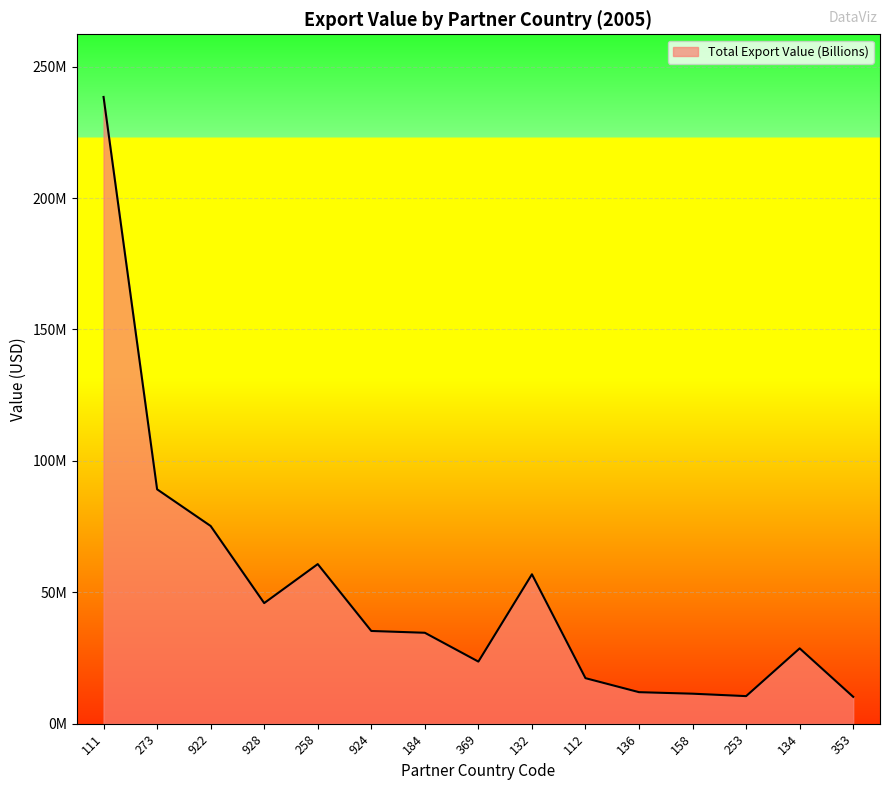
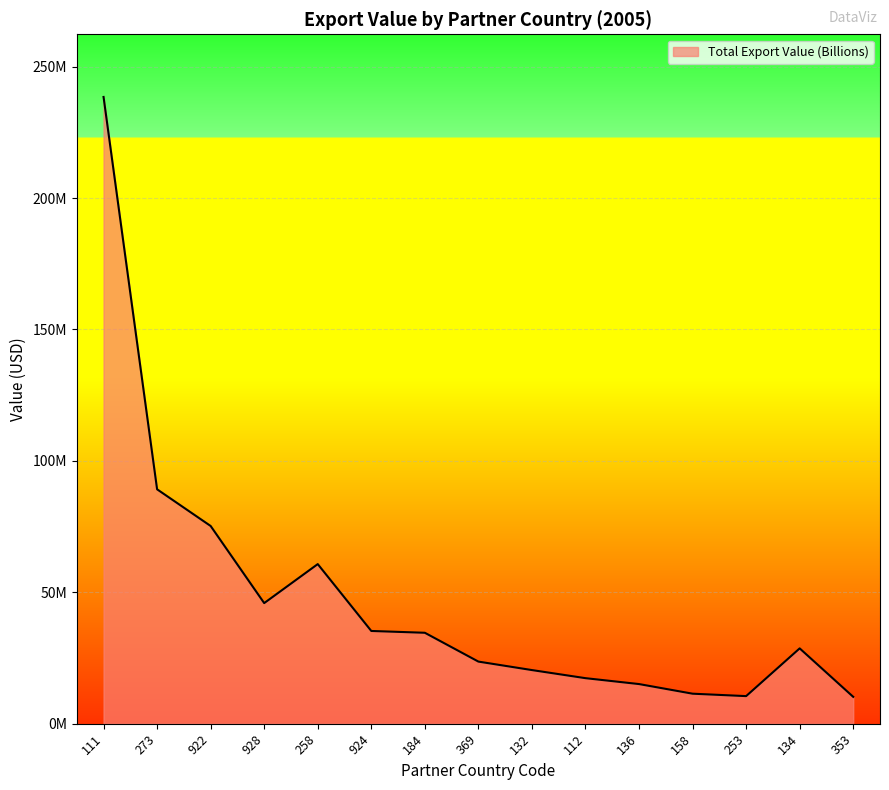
  {
    "111": 238000000,
    "273": 89000000,
    "922": 75000000,
    "928": 46000000,
    "258": 61000000,
    "924": 35000000,
    "184": 35000000,
    "369": 24000000,
-   "132": 57000000,
+   "132": 20000000,
    "112": 17000000,
-   "136": 12000000,
+   "136": 15000000,
    "158": 11000000,
    "253": 10000000,
    "134": 29000000,
    "353": 10000000
  }
